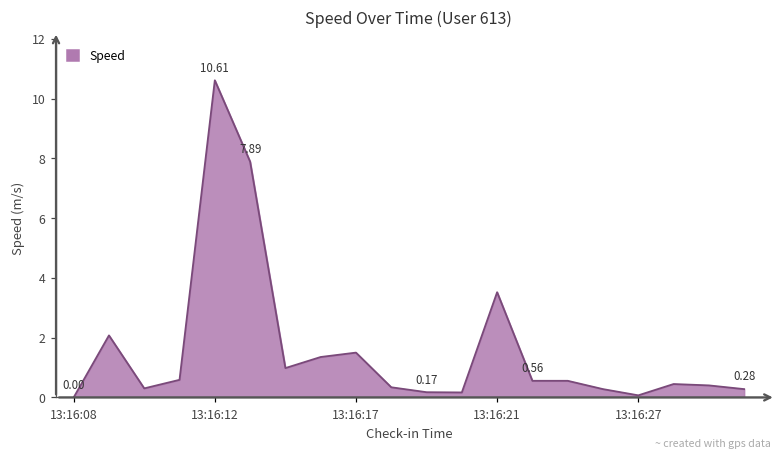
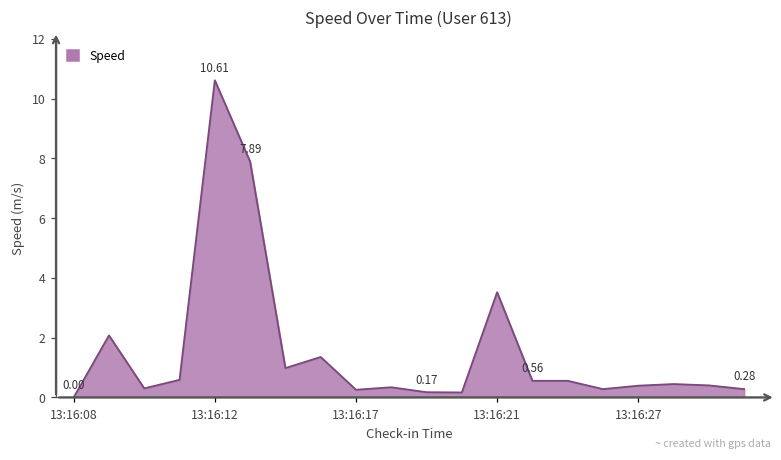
  {
-   "13:16:17": 1.5,
+   "13:16:17": 0.3,
    "13:16:21": 3.5,
-   "13:16:27": 0.1
+   "13:16:27": 0.4
  }
